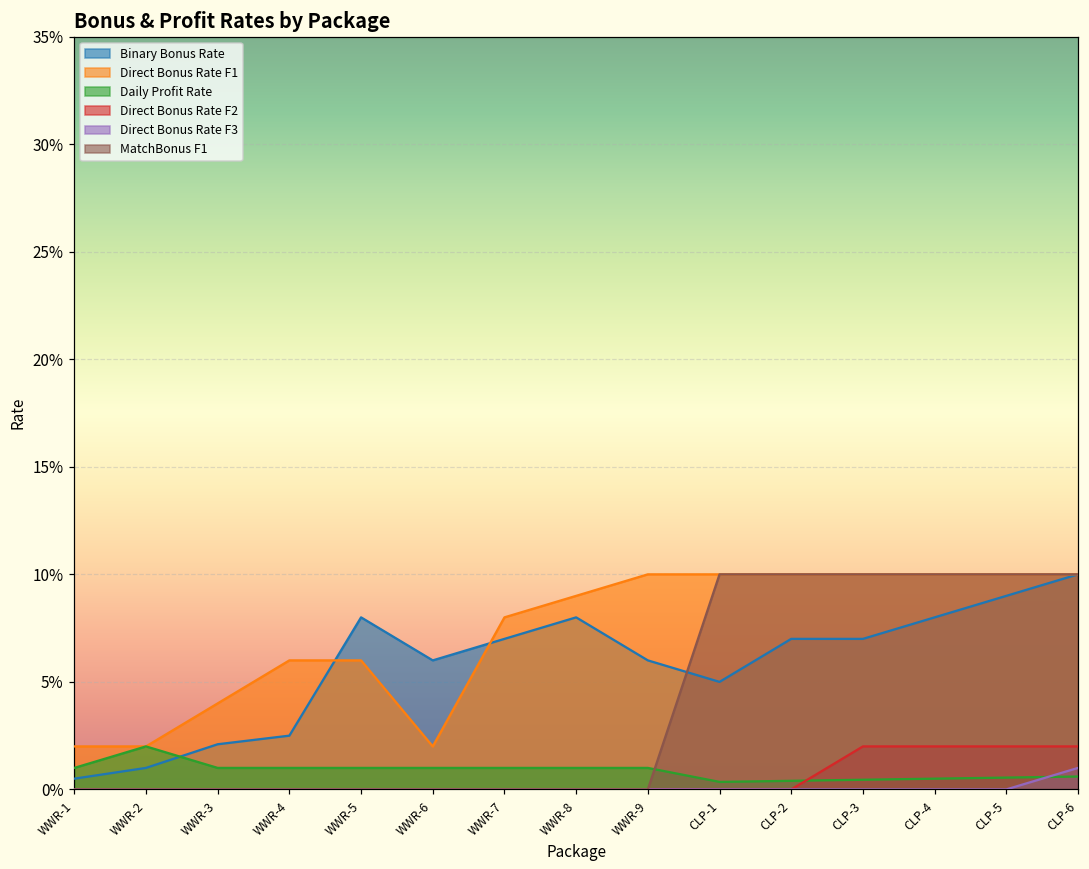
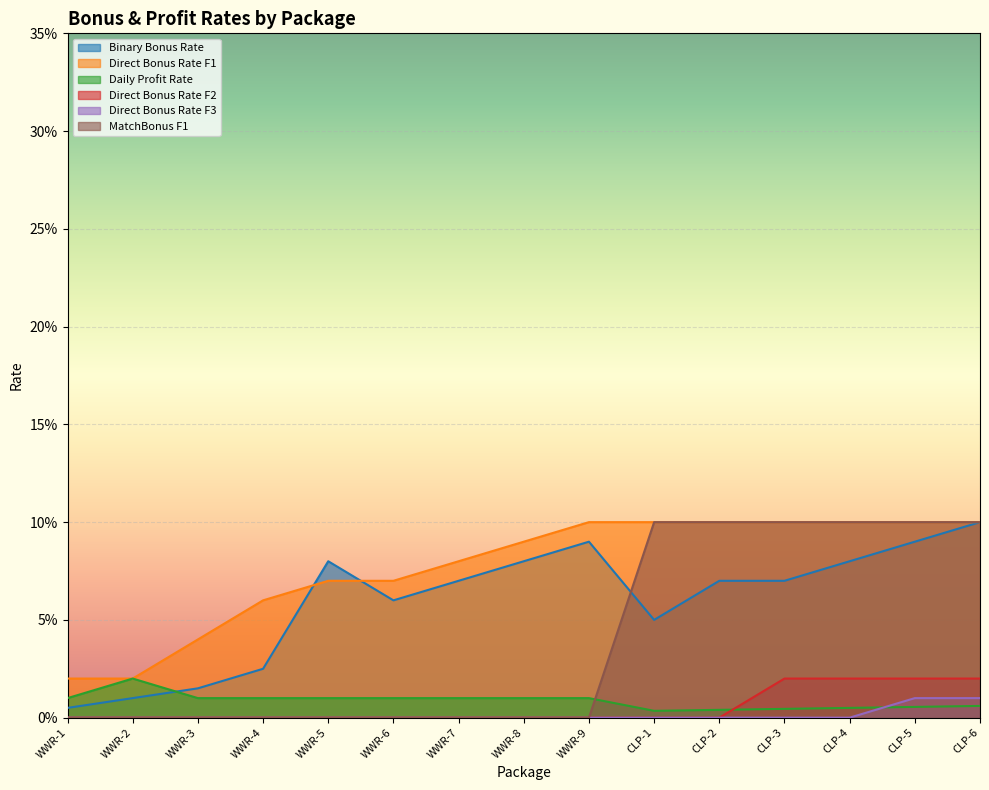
  {
    "Binary Bonus Rate": {
      "WWR-1": "0.5%",
      "WWR-2": "1.0%",
-     "WWR-3": "2.1%",
+     "WWR-3": "1.5%",
      "WWR-4": "2.5%",
      "WWR-5": "8.0%",
      "WWR-6": "6.0%",
      "WWR-7": "7.0%",
      "WWR-8": "8.0%",
-     "WWR-9": "6.0%",
+     "WWR-9": "9.0%",
      "CLP-1": "5.0%",
      "CLP-2": "7.0%",
      "CLP-3": "7.0%",
      "CLP-4": "8.0%",
      "CLP-5": "9.0%"
    },
    "Direct Bonus Rate F1": {
      "WWR-1": "2.0%",
      "WWR-3": "4.0%",
      "WWR-4": "6.0%",
-     "WWR-5": "6.0%",
-     "WWR-6": "2.0%",
+     "WWR-5": "7.0%",
+     "WWR-6": "7.0%",
      "WWR-7": "8.0%",
      "WWR-8": "9.0%",
      "WWR-9": "10.0%"
    },
    "Daily Profit Rate": {
      "WWR-1": "1.0%",
      "WWR-3": "1.0%",
      "WWR-4": "1.0%",
      "WWR-5": "1.0%",
      "WWR-6": "1.0%",
      "WWR-7": "1.0%",
      "WWR-8": "1.0%",
      "WWR-9": "1.0%",
      "CLP-1": "0.4%",
      "CLP-2": "0.4%",
      "CLP-3": "0.4%",
      "CLP-4": "0.5%",
      "CLP-5": "0.5%",
      "CLP-6": "0.6%"
    },
    "Direct Bonus Rate F2": {
      "CLP-3": "2.0%",
      "CLP-4": "2.0%",
      "CLP-5": "2.0%",
      "CLP-6": "2.0%"
    },
    "Direct Bonus Rate F3": {
      "CLP-3": "0.0%",
      "CLP-4": "0.0%",
-     "CLP-5": "0.0%",
+     "CLP-5": "1.0%",
      "CLP-6": "1.0%"
    }
  }
